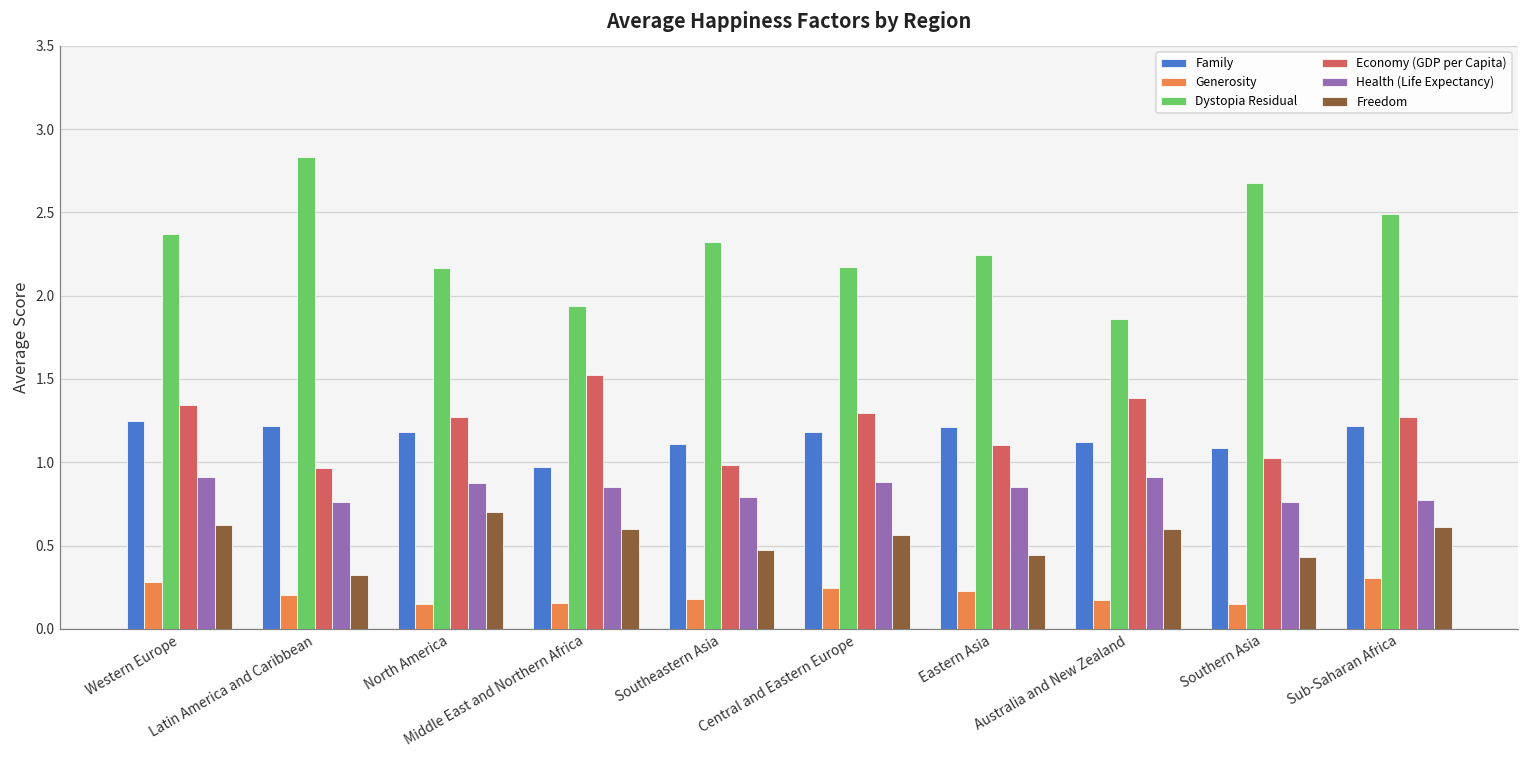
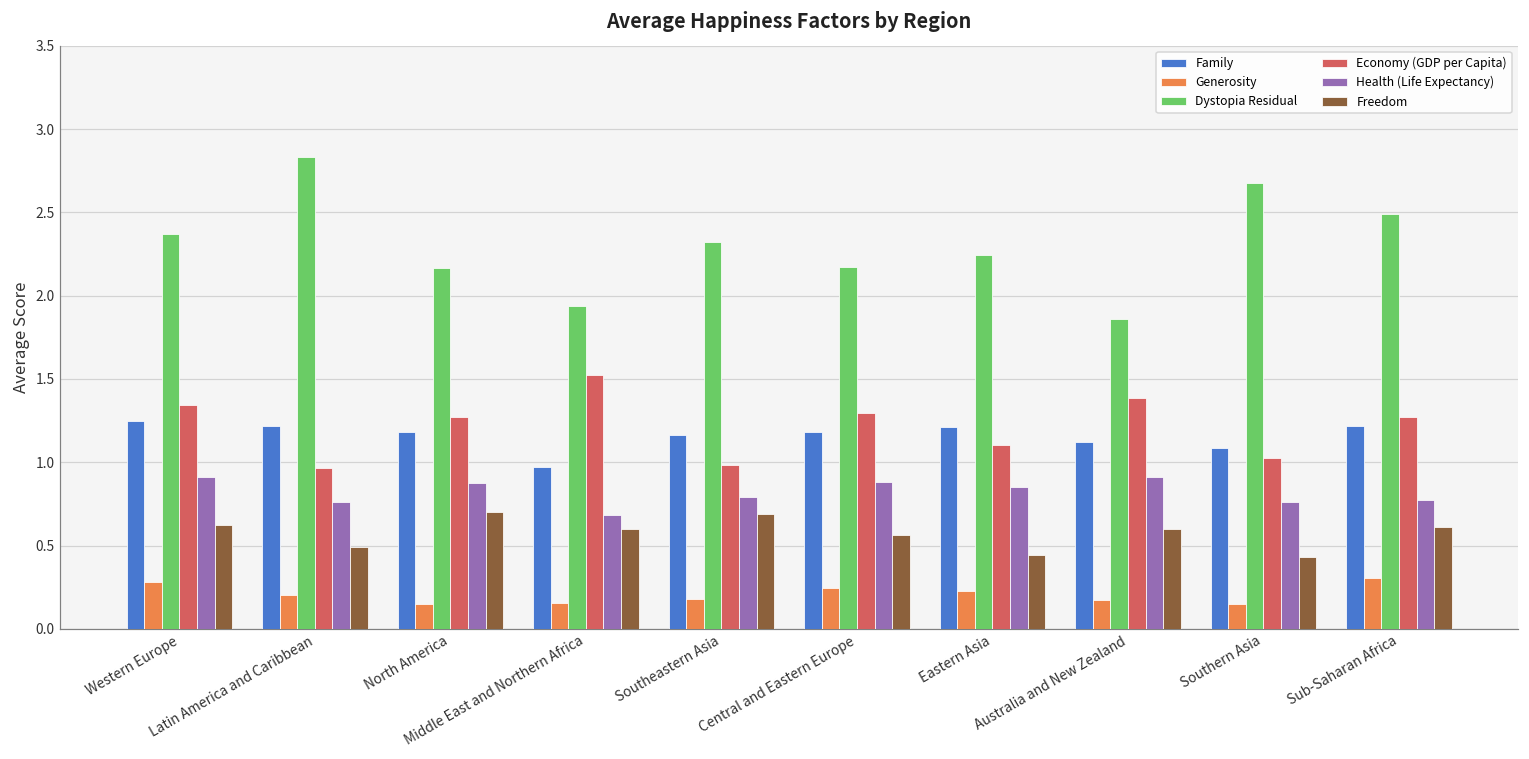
  {
    "Family": {
      "Western Europe": 1.25,
      "Latin America and Caribbean": 1.22,
      "North America": 1.18,
      "Middle East and Northern Africa": 0.97,
-     "Southeastern Asia": 1.11,
+     "Southeastern Asia": 1.17,
      "Central and Eastern Europe": 1.18,
      "Eastern Asia": 1.21,
      "Australia and New Zealand": 1.12,
      "Southern Asia": 1.09,
      "Sub-Saharan Africa": 1.22
    },
    "Dystopia Residual": {
      "Western Europe": 2.37,
      "Latin America and Caribbean": 2.83,
      "North America": 2.17,
      "Middle East and Northern Africa": 1.94,
      "Southeastern Asia": 2.32,
      "Central and Eastern Europe": 2.17,
      "Eastern Asia": 2.24,
      "Australia and New Zealand": 1.86,
      "Southern Asia": 2.68,
      "Sub-Saharan Africa": 2.49
    },
    "Health (Life Expectancy)": {
      "Western Europe": 0.91,
      "Latin America and Caribbean": 0.76,
      "North America": 0.88,
-     "Middle East and Northern Africa": 0.85,
+     "Middle East and Northern Africa": 0.68,
      "Southeastern Asia": 0.79,
      "Central and Eastern Europe": 0.88,
      "Eastern Asia": 0.85,
      "Australia and New Zealand": 0.91,
      "Southern Asia": 0.76,
      "Sub-Saharan Africa": 0.77
    },
    "Freedom": {
      "Western Europe": 0.62,
-     "Latin America and Caribbean": 0.32,
+     "Latin America and Caribbean": 0.49,
      "North America": 0.70,
      "Middle East and Northern Africa": 0.60,
-     "Southeastern Asia": 0.48,
+     "Southeastern Asia": 0.69,
      "Central and Eastern Europe": 0.56,
      "Eastern Asia": 0.44,
      "Australia and New Zealand": 0.60,
      "Southern Asia": 0.43,
      "Sub-Saharan Africa": 0.61
    }
  }
